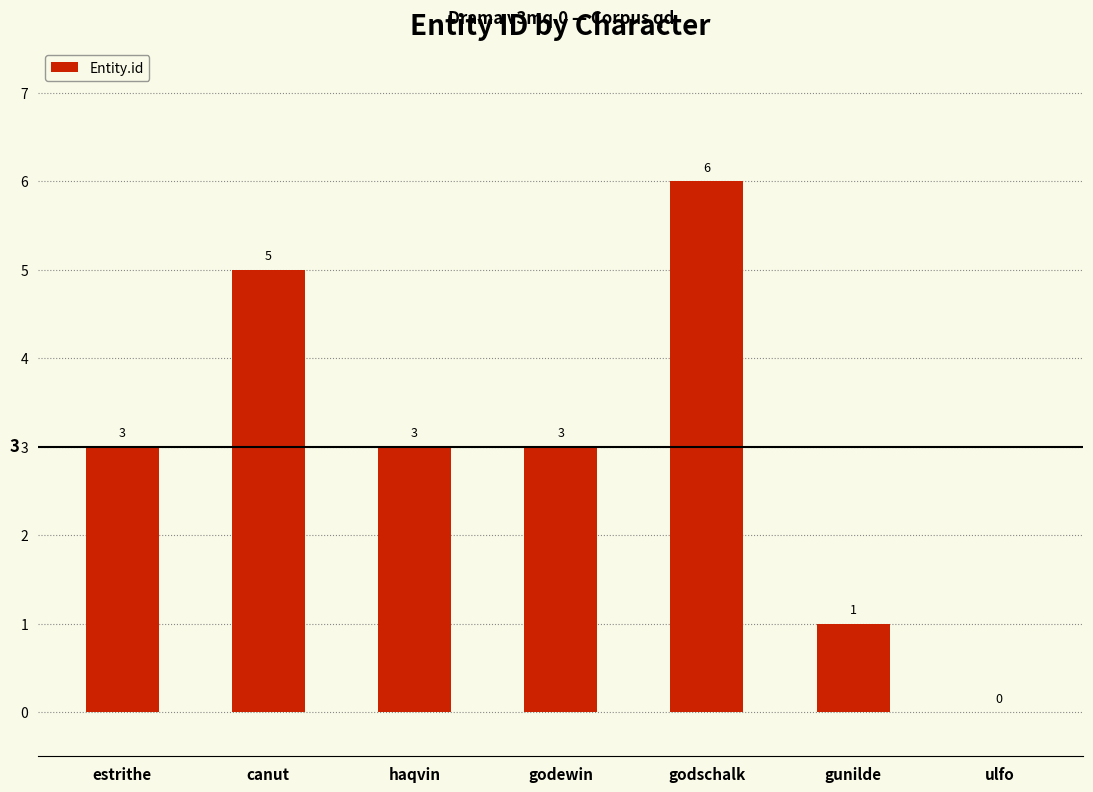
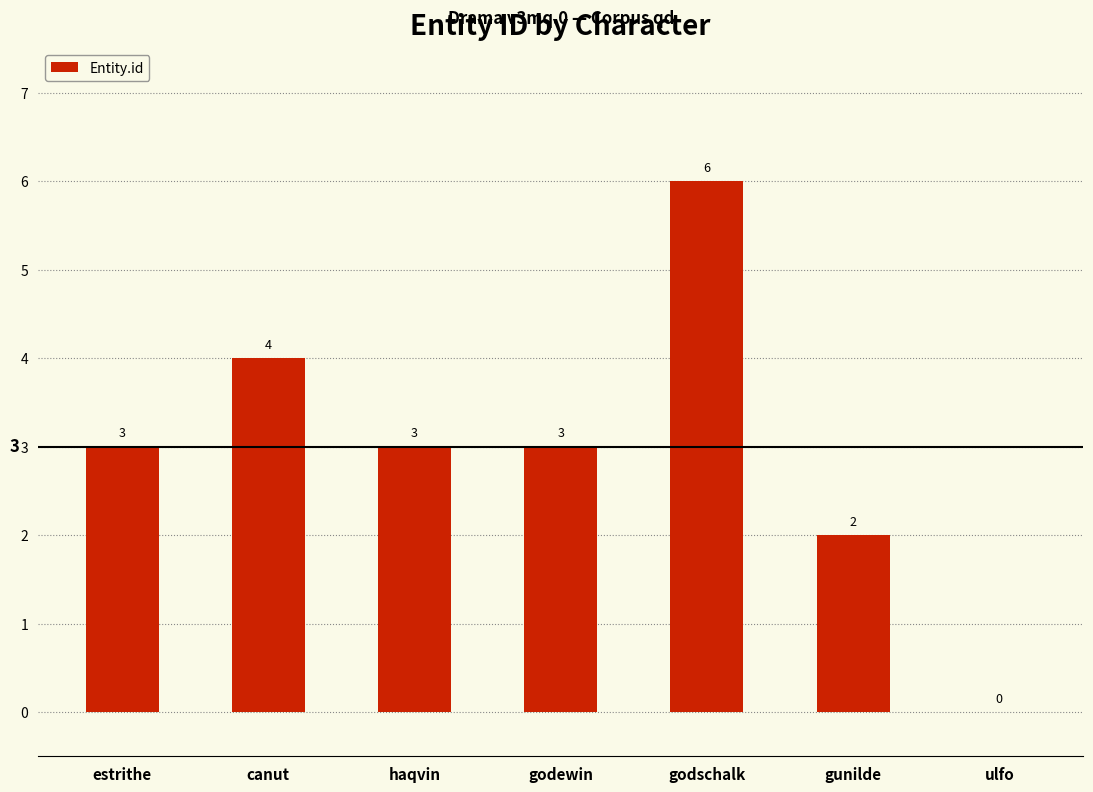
  {
    "estrithe": 3,
-   "canut": 5,
+   "canut": 4,
    "haqvin": 3,
    "godewin": 3,
    "godschalk": 6,
-   "gunilde": 1,
+   "gunilde": 2,
    "ulfo": 0
  }
